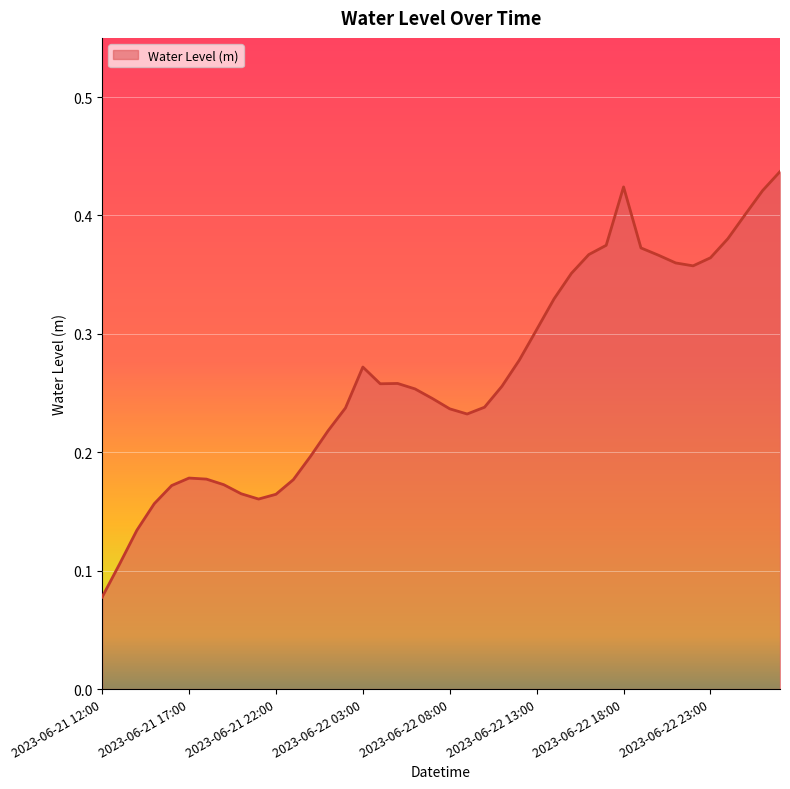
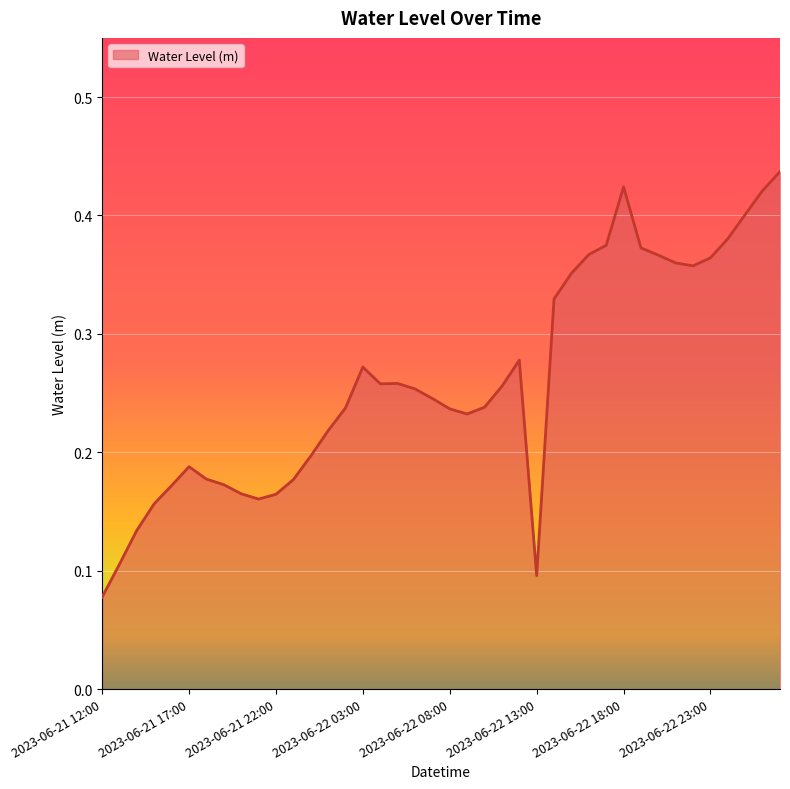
  {
    "2023-06-21 12:00": 0.078,
-   "2023-06-21 17:00": 0.178,
+   "2023-06-21 17:00": 0.188,
    "2023-06-21 22:00": 0.164,
    "2023-06-22 03:00": 0.272,
    "2023-06-22 08:00": 0.237,
-   "2023-06-22 13:00": 0.304,
+   "2023-06-22 13:00": 0.096,
    "2023-06-22 18:00": 0.424,
    "2023-06-22 23:00": 0.364
  }
